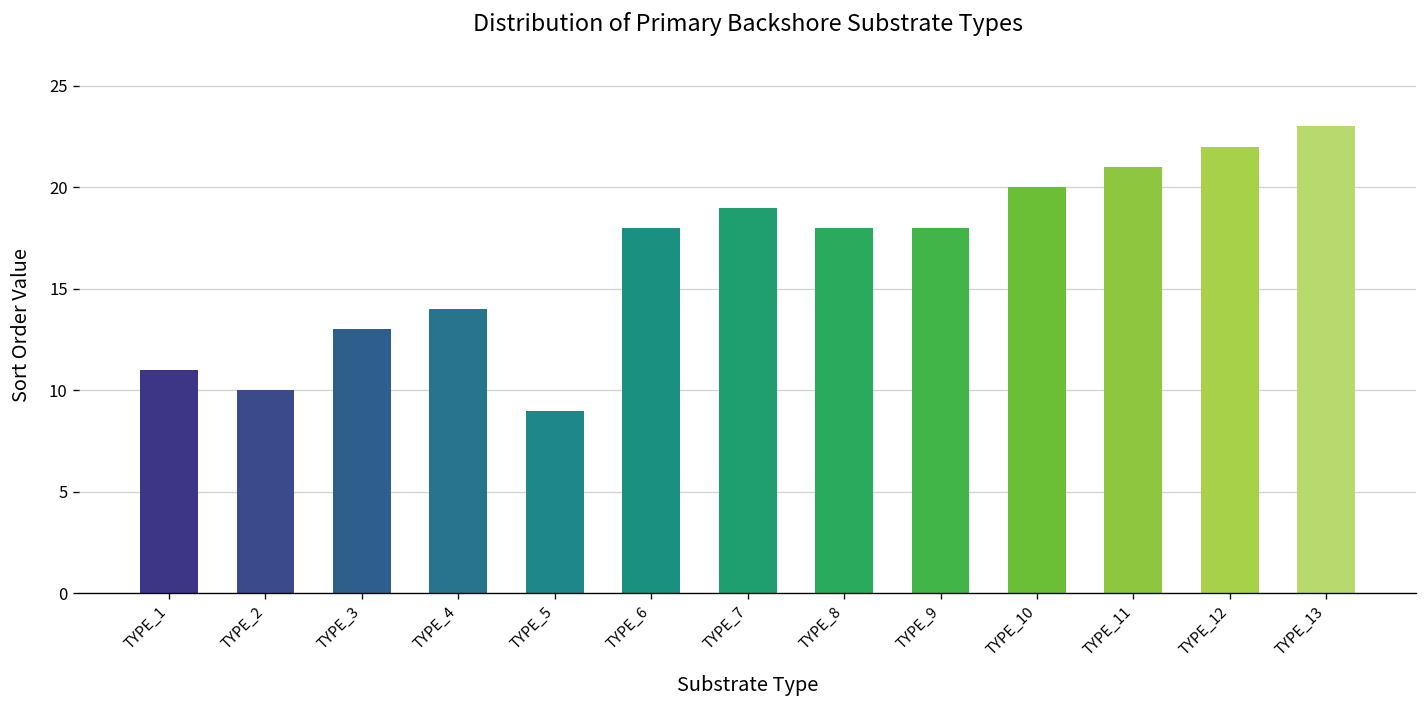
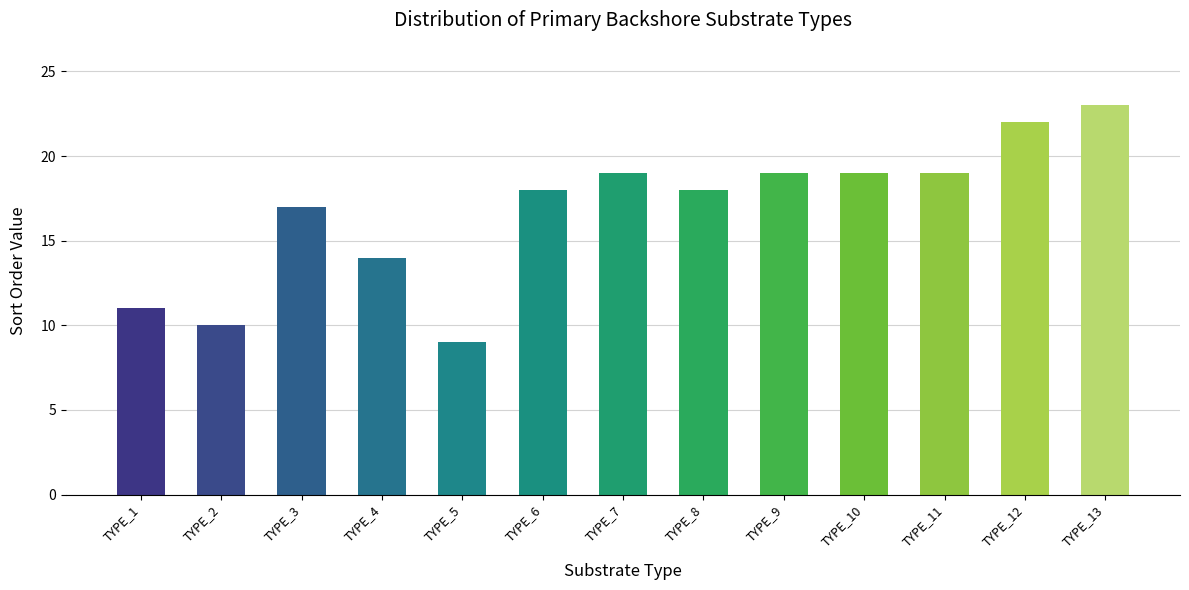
  {
    "TYPE_1": 11,
    "TYPE_2": 10,
-   "TYPE_3": 13,
+   "TYPE_3": 17,
    "TYPE_4": 14,
    "TYPE_5": 9,
    "TYPE_6": 18,
    "TYPE_7": 19,
    "TYPE_8": 18,
-   "TYPE_9": 18,
-   "TYPE_10": 20,
-   "TYPE_11": 21,
+   "TYPE_9": 19,
+   "TYPE_10": 19,
+   "TYPE_11": 19,
    "TYPE_12": 22,
    "TYPE_13": 23
  }
